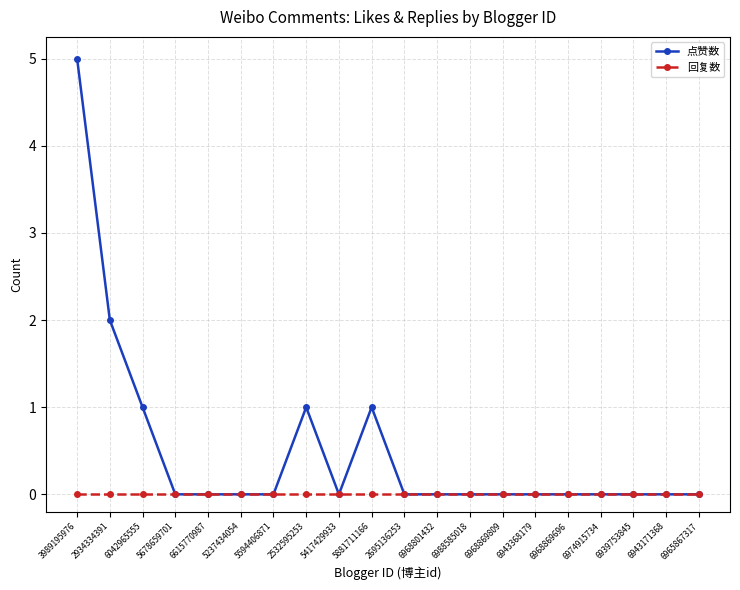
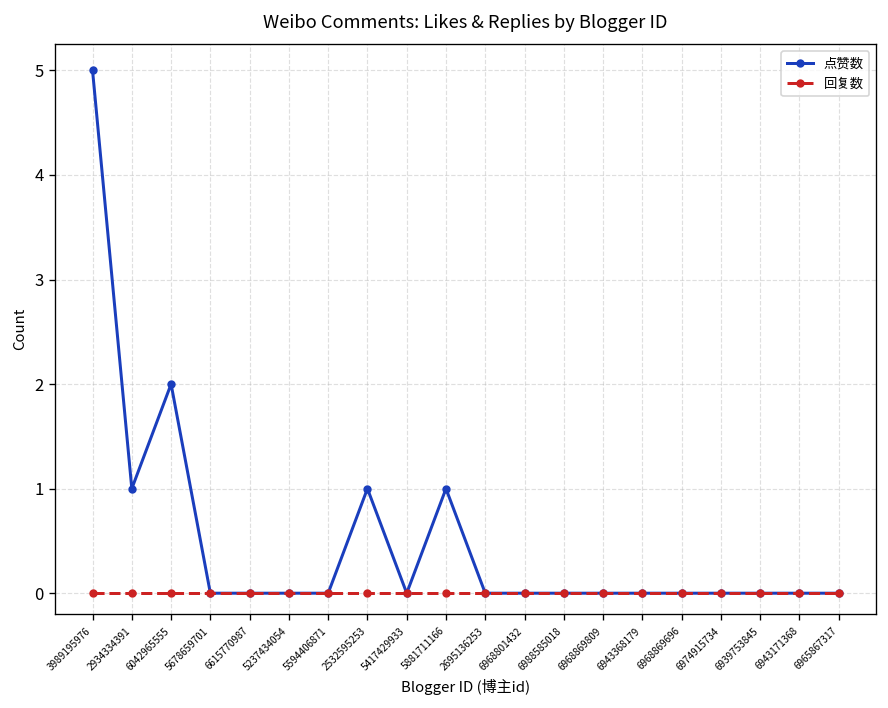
  {
    "点赞数": {
      "3989195976": 5,
-     "2934334391": 2,
-     "6042965555": 1,
+     "2934334391": 1,
+     "6042965555": 2,
      "2532595253": 1,
      "5881711166": 1
    },
    "回复数": {
      "3989195976": 0,
      "2934334391": 0,
      "6042965555": 0,
      "2532595253": 0,
      "5881711166": 0
    }
  }
